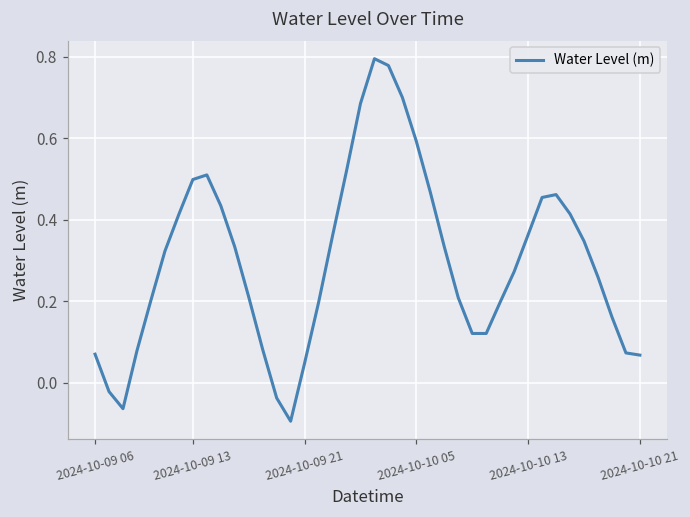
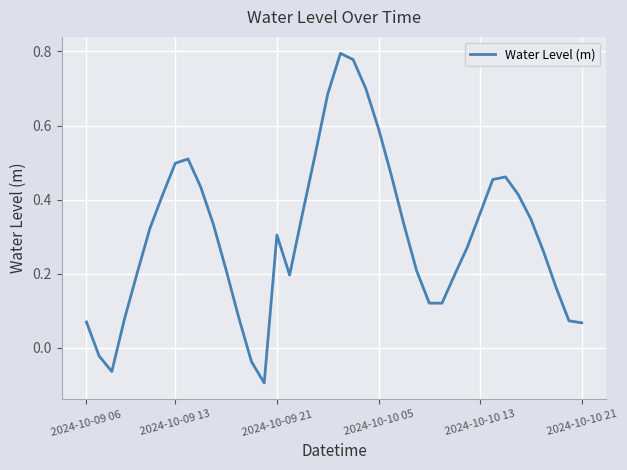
  {
    "2024-10-09 06": 0.07,
    "2024-10-09 13": 0.50,
-   "2024-10-09 21": 0.05,
+   "2024-10-09 21": 0.30,
    "2024-10-10 05": 0.59,
    "2024-10-10 13": 0.36,
    "2024-10-10 21": 0.07
  }
